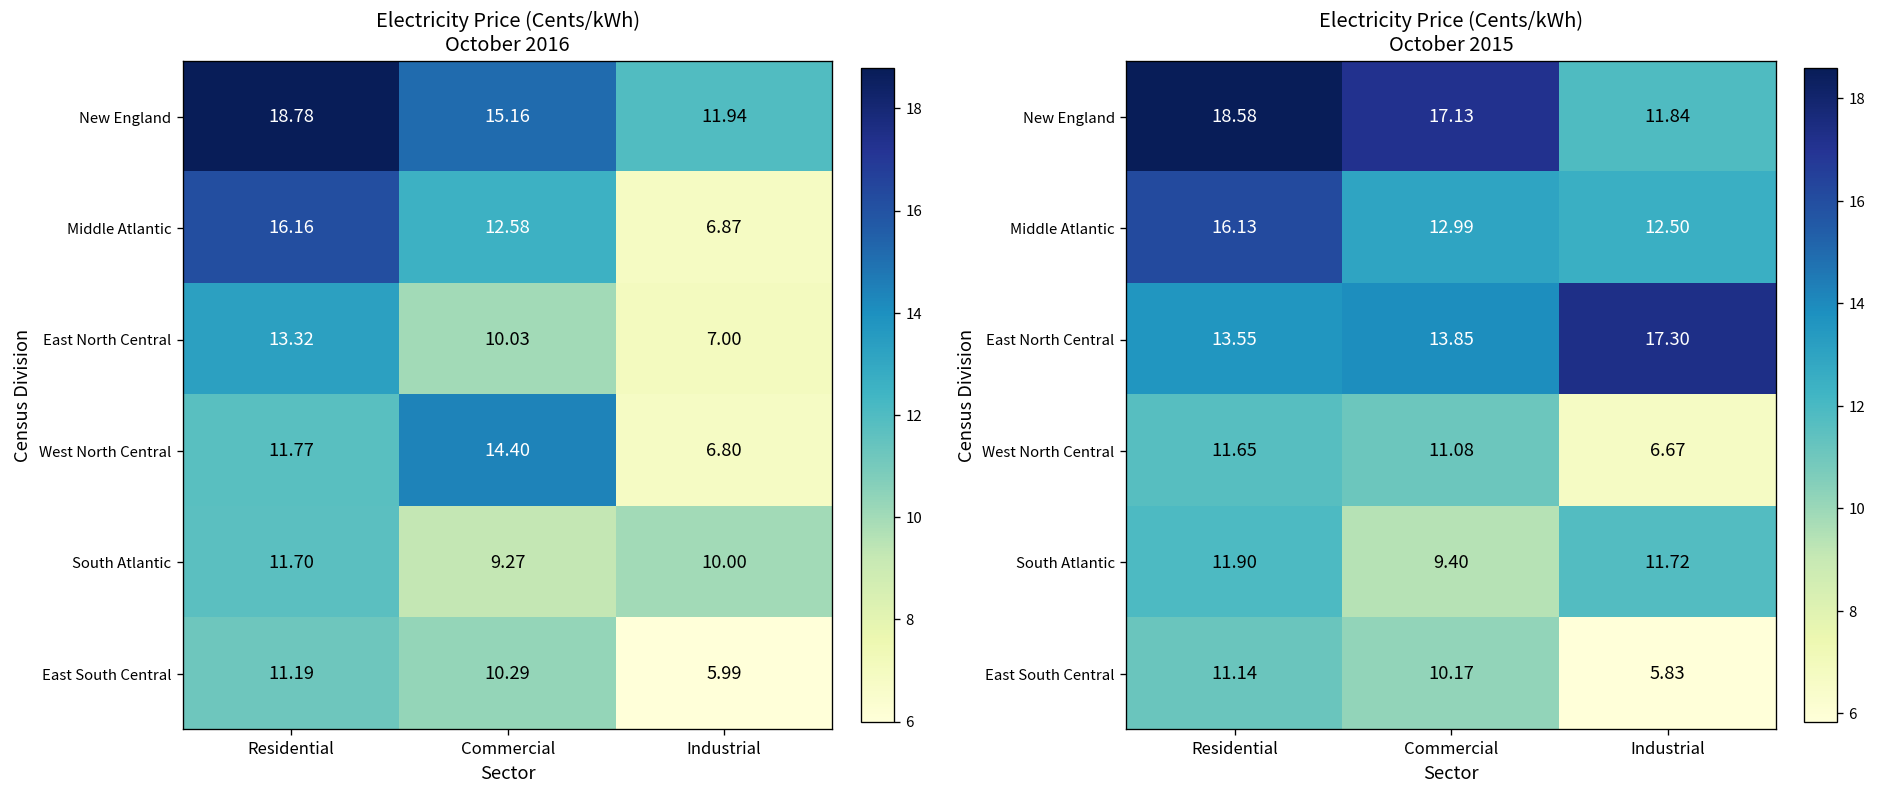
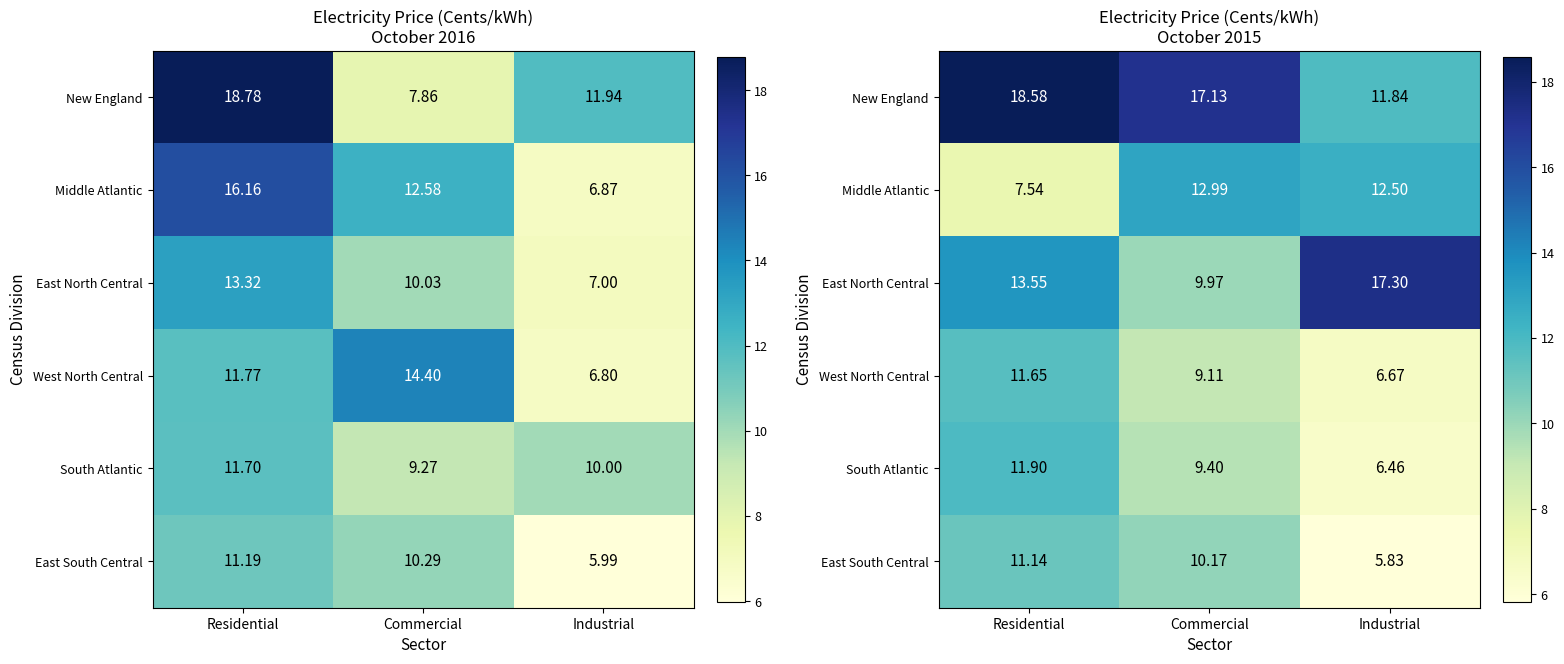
  {
    "Electricity Price (Cents/kWh) October 2016": {
      "New England": {
        "Residential": 18.78,
-       "Commercial": 15.16,
+       "Commercial": 7.86,
        "Industrial": 11.94
      },
      "Middle Atlantic": {
        "Residential": 16.16,
        "Commercial": 12.58,
        "Industrial": 6.87
      },
      "East North Central": {
        "Residential": 13.32,
        "Commercial": 10.03,
        "Industrial": 7.00
      },
      "West North Central": {
        "Residential": 11.77,
        "Commercial": 14.40,
        "Industrial": 6.80
      },
      "South Atlantic": {
        "Residential": 11.70,
        "Commercial": 9.27,
        "Industrial": 10.00
      },
      "East South Central": {
        "Residential": 11.19,
        "Commercial": 10.29,
        "Industrial": 5.99
      }
    },
    "Electricity Price (Cents/kWh) October 2015": {
      "New England": {
        "Residential": 18.58,
        "Commercial": 17.13,
        "Industrial": 11.84
      },
      "Middle Atlantic": {
-       "Residential": 16.13,
+       "Residential": 7.54,
        "Commercial": 12.99,
        "Industrial": 12.50
      },
      "East North Central": {
        "Residential": 13.55,
-       "Commercial": 13.85,
+       "Commercial": 9.97,
        "Industrial": 17.30
      },
      "West North Central": {
        "Residential": 11.65,
-       "Commercial": 11.08,
+       "Commercial": 9.11,
        "Industrial": 6.67
      },
      "South Atlantic": {
        "Residential": 11.90,
        "Commercial": 9.40,
-       "Industrial": 11.72
+       "Industrial": 6.46
      },
      "East South Central": {
        "Residential": 11.14,
        "Commercial": 10.17,
        "Industrial": 5.83
      }
    }
  }
